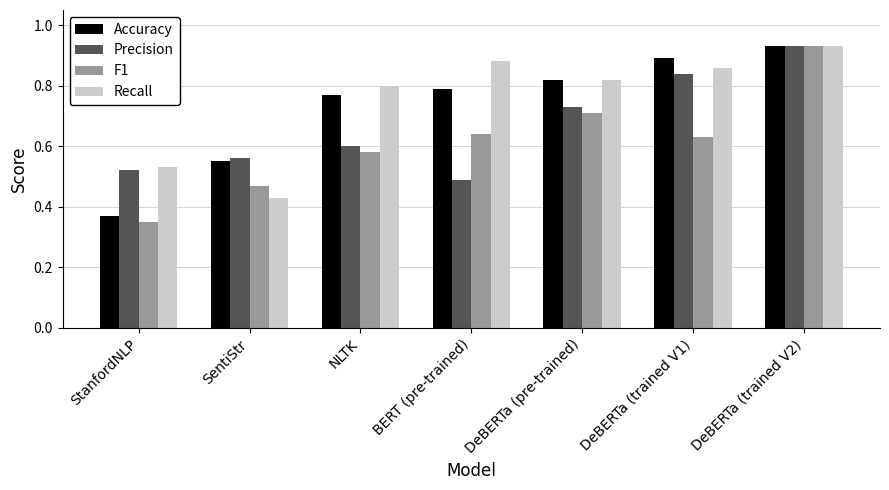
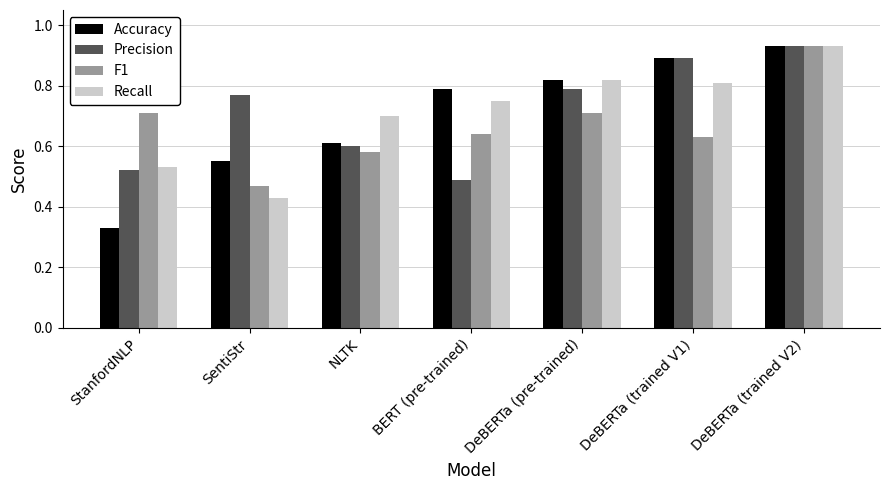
  {
    "Accuracy": {
-     "StanfordNLP": 0.37,
+     "StanfordNLP": 0.33,
      "SentiStr": 0.55,
-     "NLTK": 0.77,
+     "NLTK": 0.61,
      "BERT (pre-trained)": 0.79,
      "DeBERTa (pre-trained)": 0.82,
      "DeBERTa (trained V1)": 0.89,
      "DeBERTa (trained V2)": 0.93
    },
    "Precision": {
      "StanfordNLP": 0.52,
-     "SentiStr": 0.56,
+     "SentiStr": 0.77,
      "NLTK": 0.60,
      "BERT (pre-trained)": 0.49,
-     "DeBERTa (pre-trained)": 0.73,
-     "DeBERTa (trained V1)": 0.84,
+     "DeBERTa (pre-trained)": 0.79,
+     "DeBERTa (trained V1)": 0.89,
      "DeBERTa (trained V2)": 0.93
    },
    "F1": {
-     "StanfordNLP": 0.35,
+     "StanfordNLP": 0.71,
      "SentiStr": 0.47,
      "NLTK": 0.58,
      "BERT (pre-trained)": 0.64,
      "DeBERTa (pre-trained)": 0.71,
      "DeBERTa (trained V1)": 0.63,
      "DeBERTa (trained V2)": 0.93
    },
    "Recall": {
      "StanfordNLP": 0.53,
      "SentiStr": 0.43,
-     "NLTK": 0.8,
-     "BERT (pre-trained)": 0.88,
+     "NLTK": 0.7,
+     "BERT (pre-trained)": 0.75,
      "DeBERTa (pre-trained)": 0.82,
-     "DeBERTa (trained V1)": 0.86,
+     "DeBERTa (trained V1)": 0.81,
      "DeBERTa (trained V2)": 0.93
    }
  }
